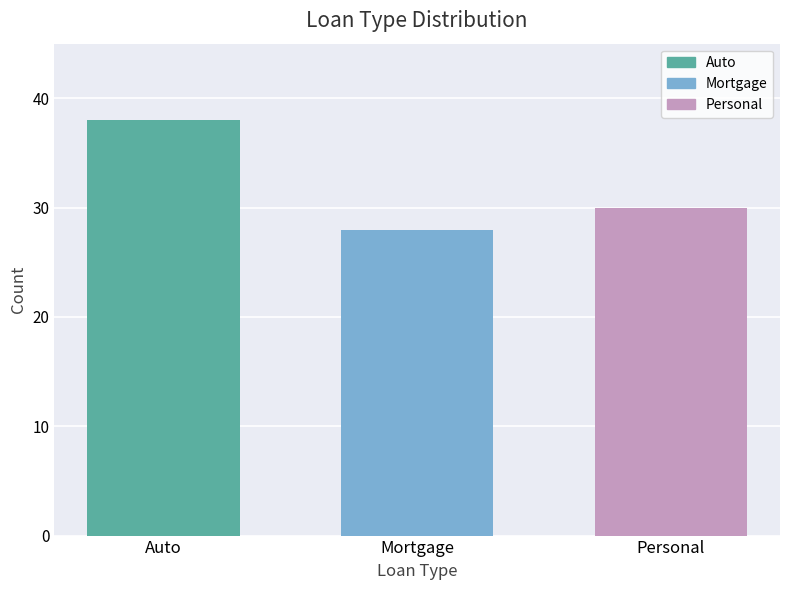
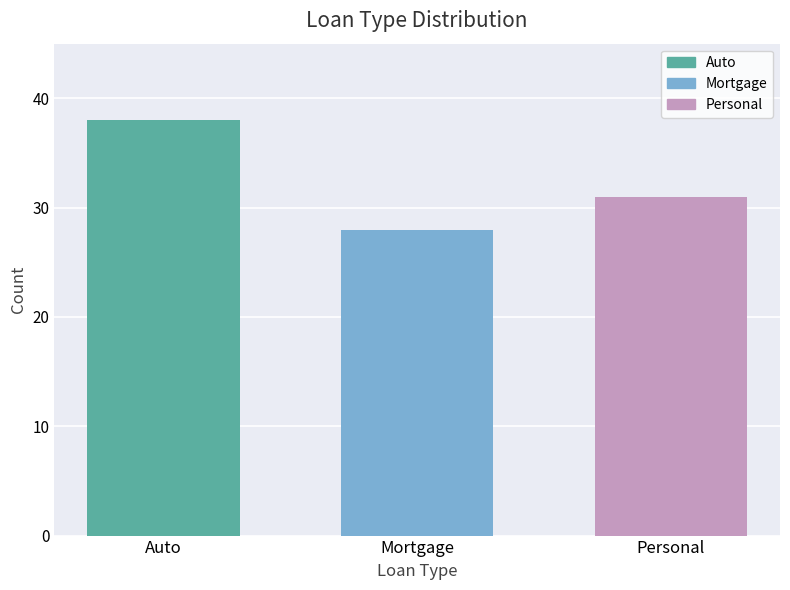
  {
    "Auto": 38,
    "Mortgage": 28,
-   "Personal": 30
+   "Personal": 31
  }
